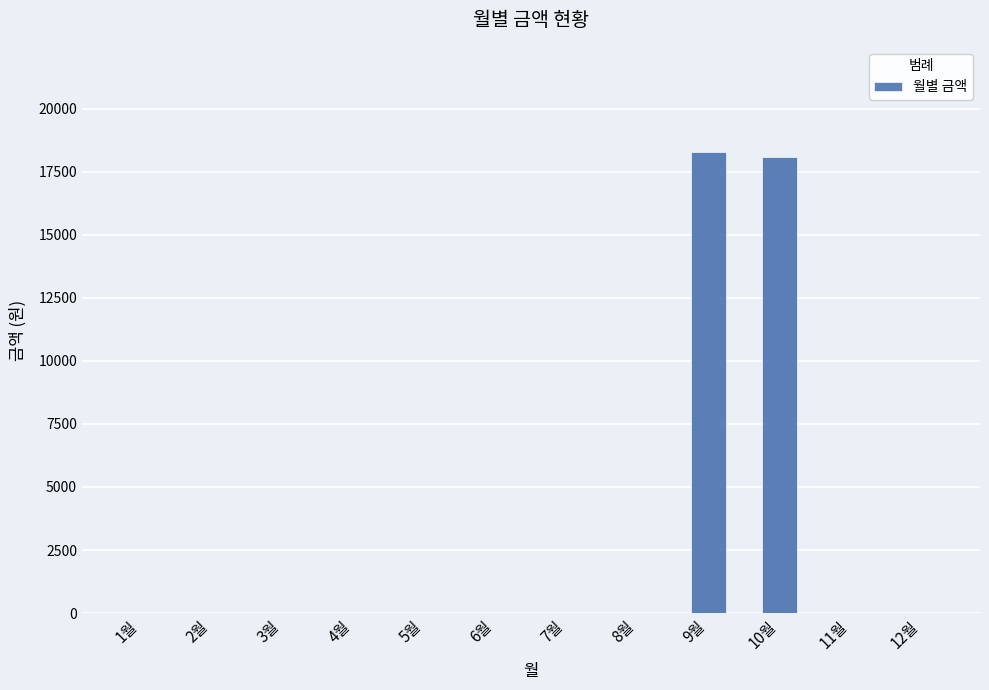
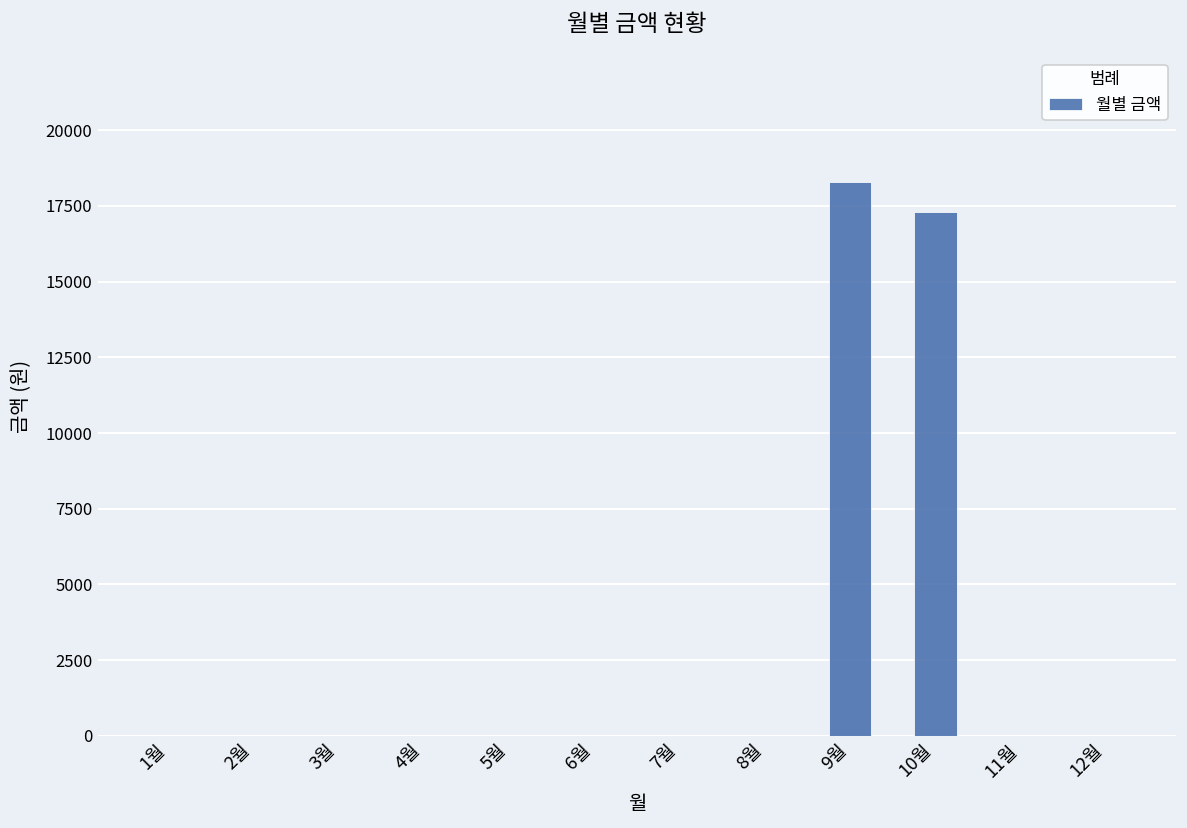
  {
    "1월": 0,
    "2월": 0,
    "3월": 0,
    "4월": 0,
    "5월": 0,
    "6월": 0,
    "7월": 0,
    "8월": 0,
    "9월": 18300,
-   "10월": 18100,
+   "10월": 17300,
    "11월": 0,
    "12월": 0
  }
